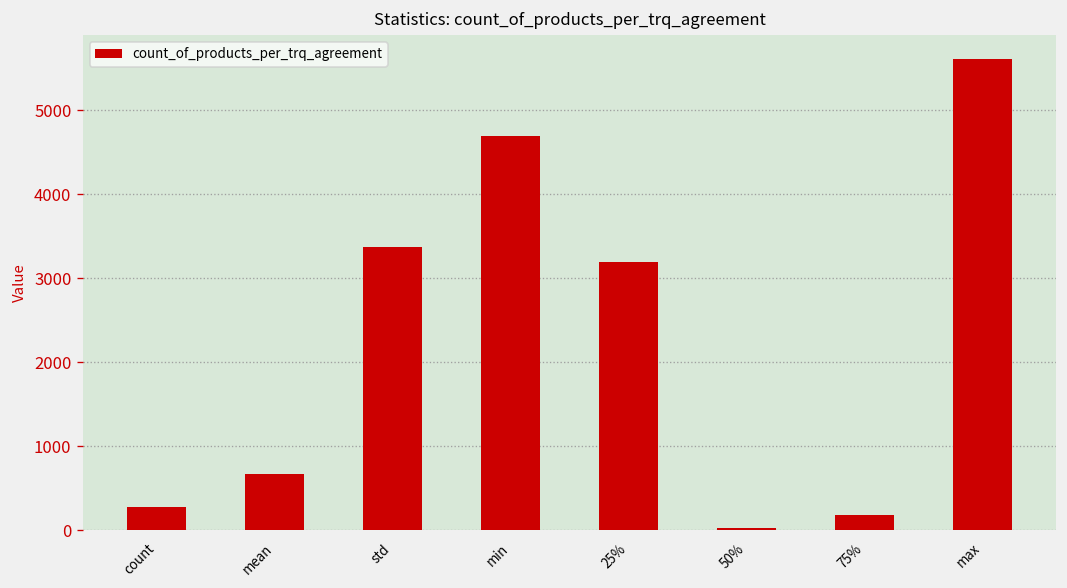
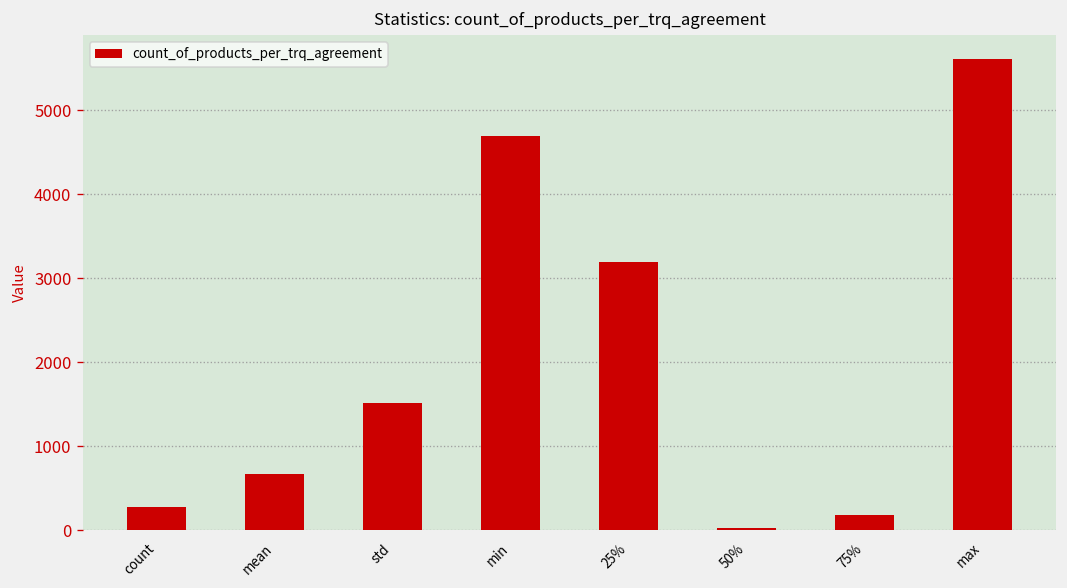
  {
    "count": 300,
    "mean": 700,
-   "std": 3400,
+   "std": 1500,
    "min": 4700,
    "25%": 3200,
    "75%": 200,
    "max": 5600
  }
